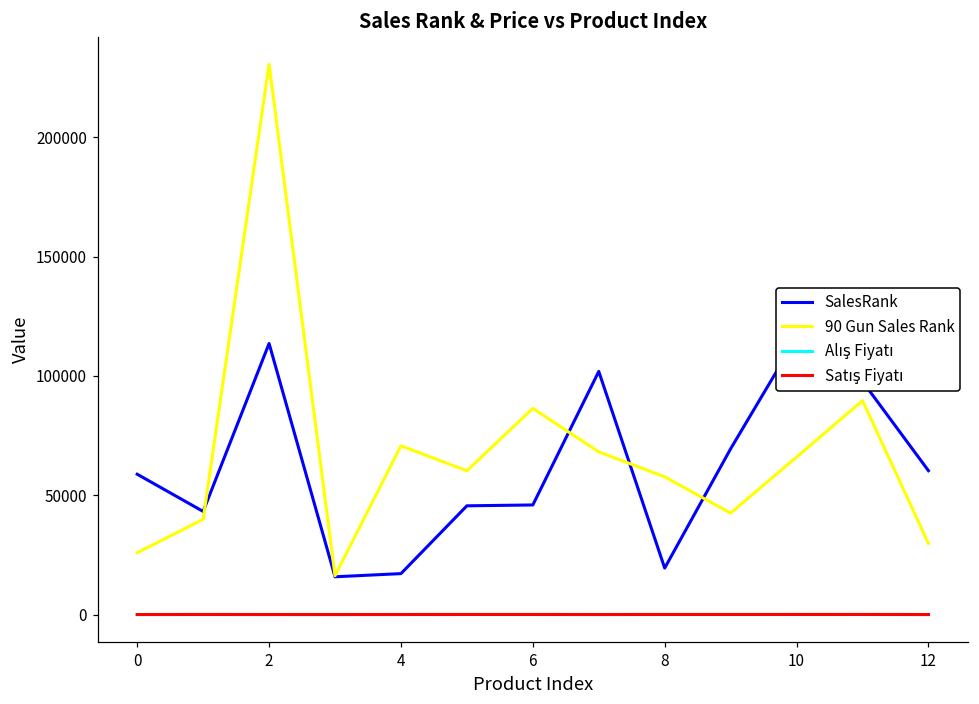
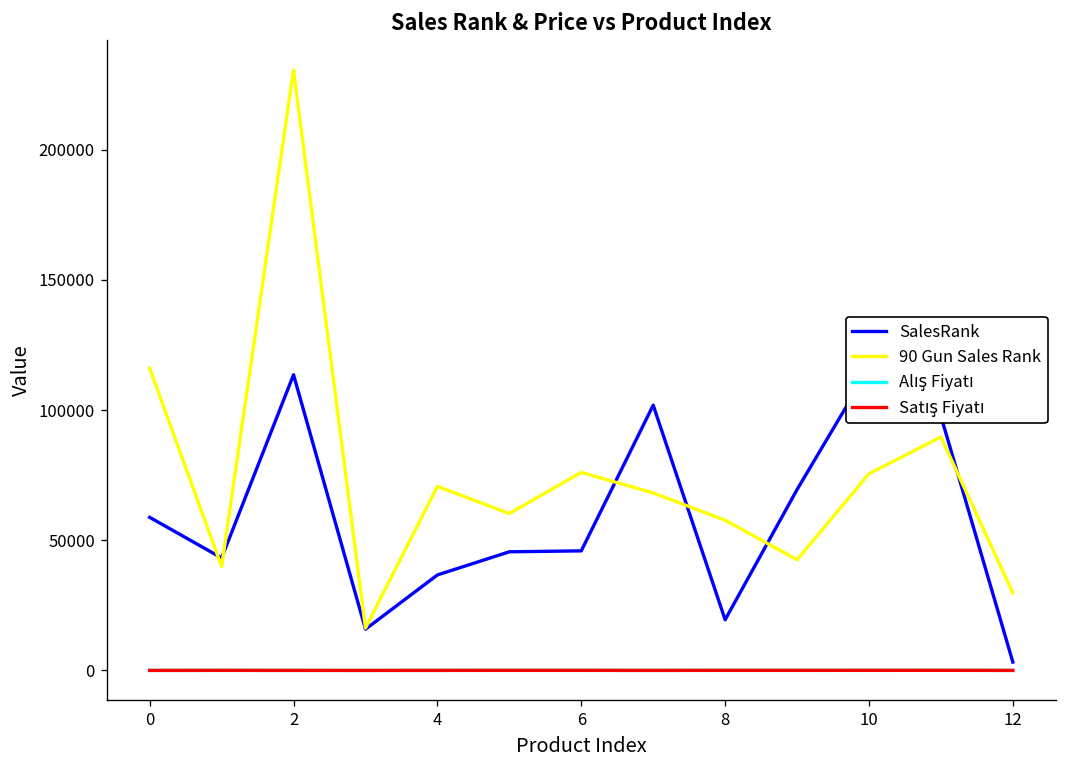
  {
    "SalesRank": {
      "0": 59000,
      "2": 114000,
-     "4": 17000,
+     "4": 37000,
      "6": 46000,
      "8": 19000,
-     "12": 60000
+     "12": 3000
    },
    "90 Gun Sales Rank": {
-     "0": 26000,
+     "0": 116000,
      "2": 231000,
      "4": 71000,
-     "6": 86000,
+     "6": 76000,
      "8": 58000,
-     "10": 66000,
+     "10": 76000,
      "12": 30000
    },
    "Satış Fiyatı": {
      "0": 0,
      "2": 0,
      "4": 0,
      "6": 0,
      "8": 0,
      "10": 0,
      "12": 0
    }
  }
